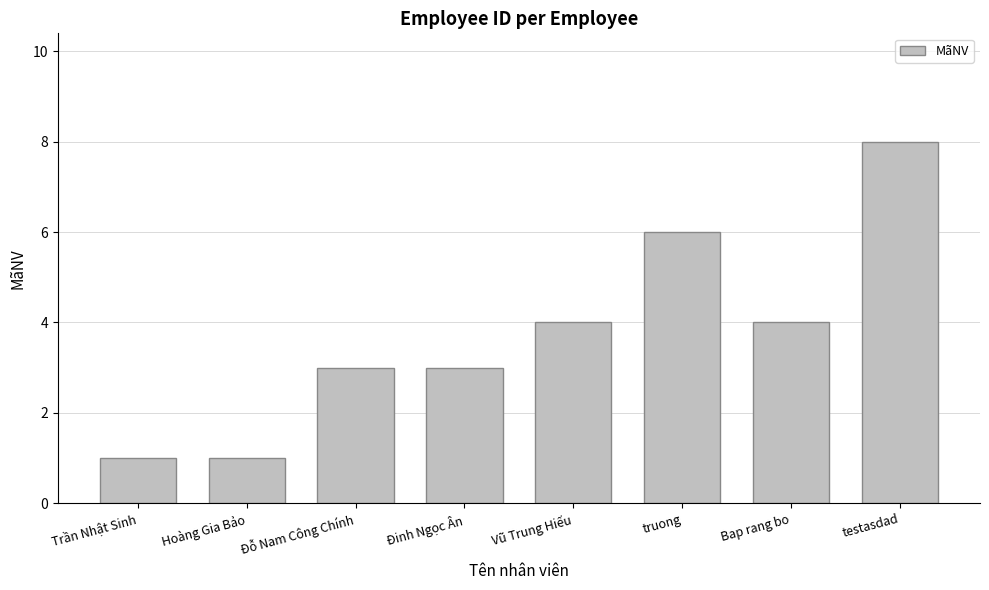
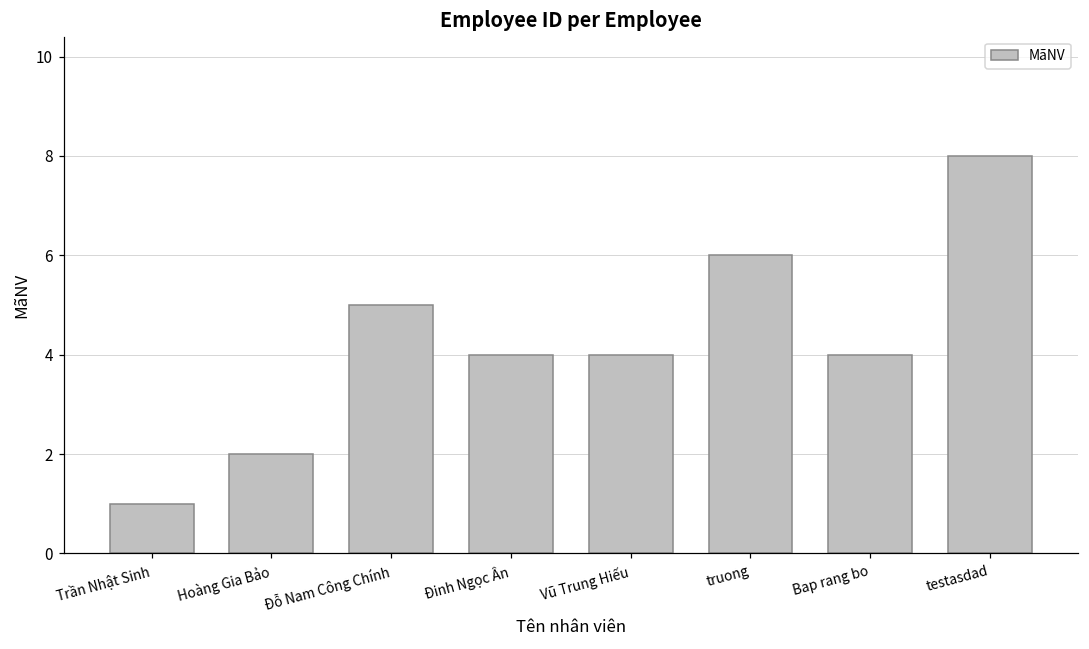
  {
    "Trần Nhật Sinh": 1,
-   "Hoàng Gia Bảo": 1,
-   "Đỗ Nam Công Chính": 3,
-   "Đinh Ngọc Ân": 3,
+   "Hoàng Gia Bảo": 2,
+   "Đỗ Nam Công Chính": 5,
+   "Đinh Ngọc Ân": 4,
    "Vũ Trung Hiếu": 4,
    "truong": 6,
    "Bap rang bo": 4,
    "testasdad": 8
  }
